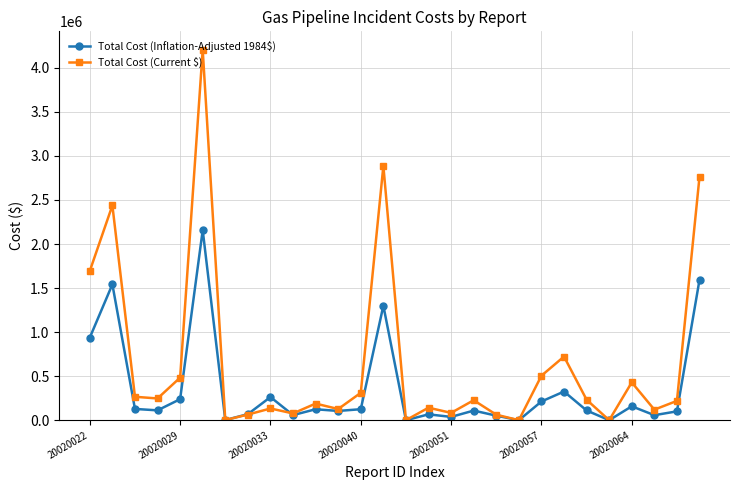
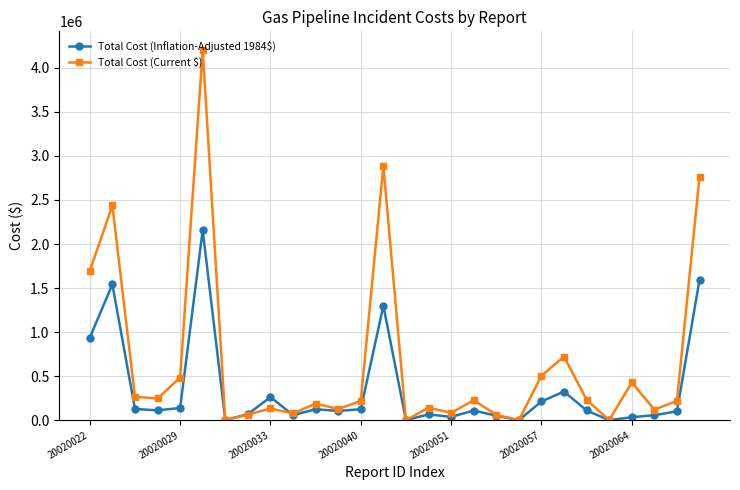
  {
    "Total Cost (Inflation-Adjusted 1984$)": {
      "20020022": 900000,
-     "20020029": 200000,
+     "20020029": 100000,
      "20020033": 300000,
      "20020040": 100000,
      "20020051": 0,
      "20020057": 200000,
-     "20020064": 200000
+     "20020064": 0
    },
    "Total Cost (Current $)": {
      "20020022": 1700000,
      "20020029": 500000,
      "20020033": 100000,
-     "20020040": 300000,
+     "20020040": 200000,
      "20020051": 100000,
      "20020057": 500000,
      "20020064": 400000
    }
  }
